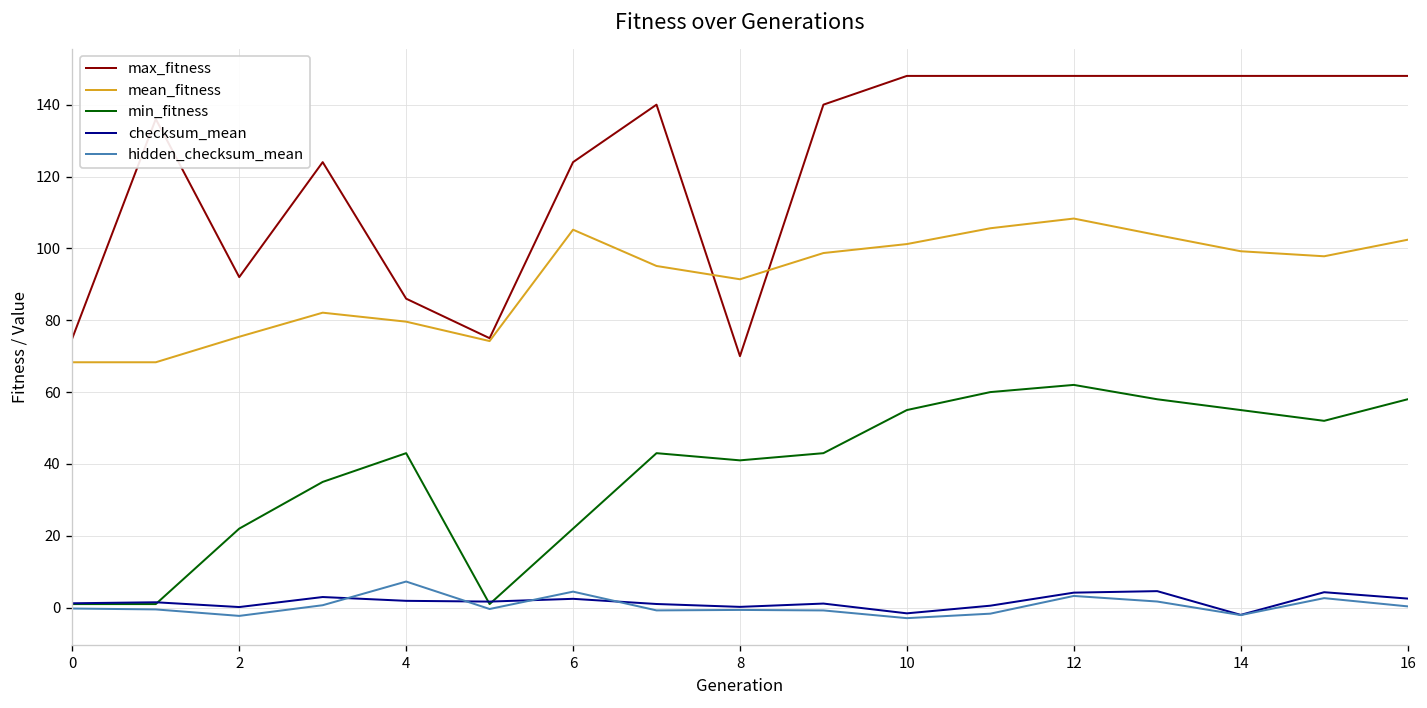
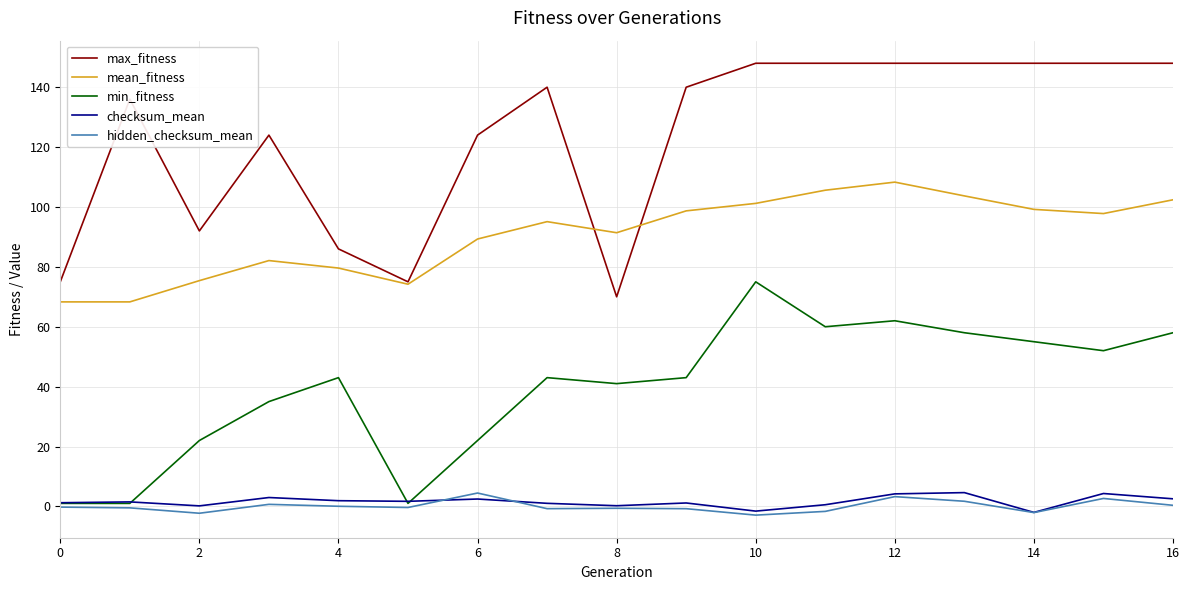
  {
    "max_fitness": {
      "0": 75,
      "2": 92,
      "4": 86,
      "6": 124,
      "8": 70,
      "10": 148,
      "12": 148,
      "14": 148,
      "16": 148
    },
    "mean_fitness": {
      "0": 68,
      "2": 75,
      "4": 80,
-     "6": 105,
+     "6": 89,
      "8": 91,
      "10": 101,
      "12": 108,
      "14": 99,
      "16": 102
    },
    "min_fitness": {
      "2": 22,
      "4": 43,
      "6": 22,
      "8": 41,
-     "10": 55,
+     "10": 75,
      "12": 62,
      "14": 55,
      "16": 58
    },
    "checksum_mean": {
      "2": 0,
      "4": 2,
      "6": 2,
      "8": 0,
      "10": -2,
      "12": 4,
      "16": 3
    },
    "hidden_checksum_mean": {
      "0": 0,
      "2": -2,
-     "4": 7,
+     "4": 0,
      "6": 4,
      "8": -1,
      "10": -3,
      "12": 3,
      "16": 0
    }
  }
